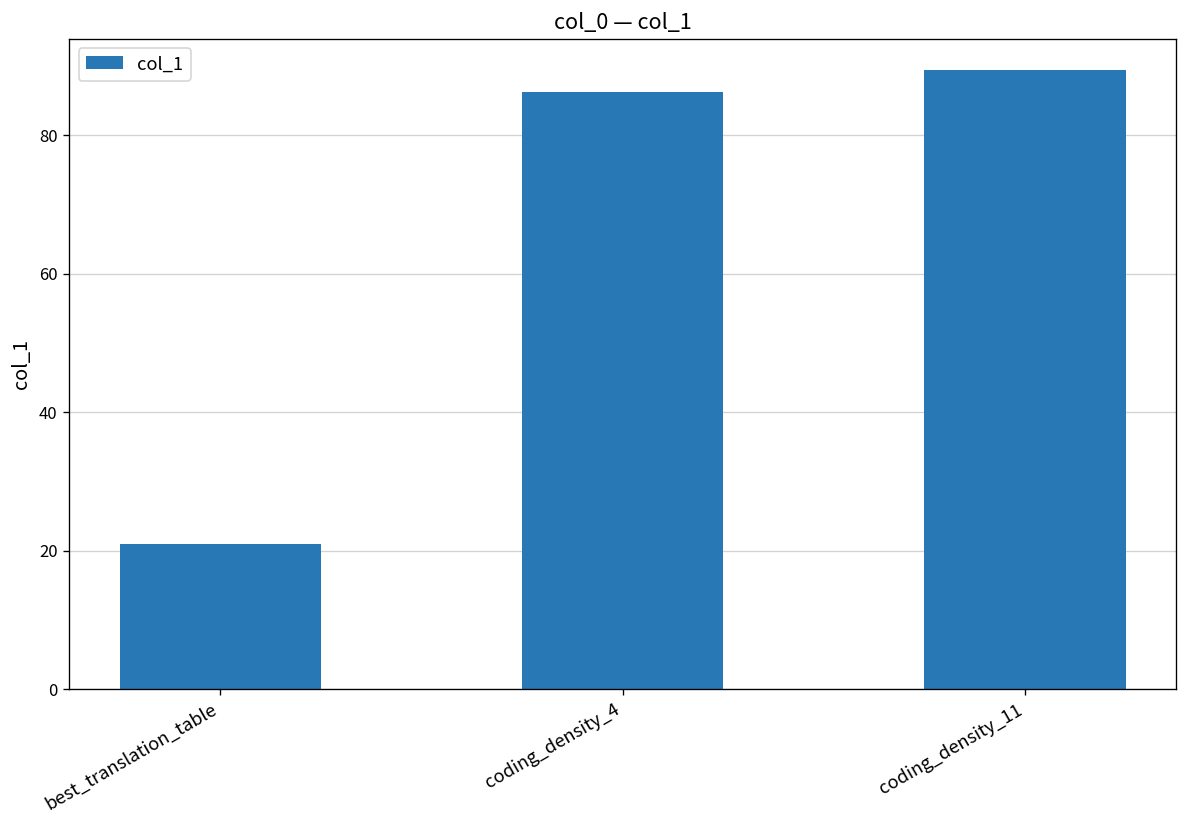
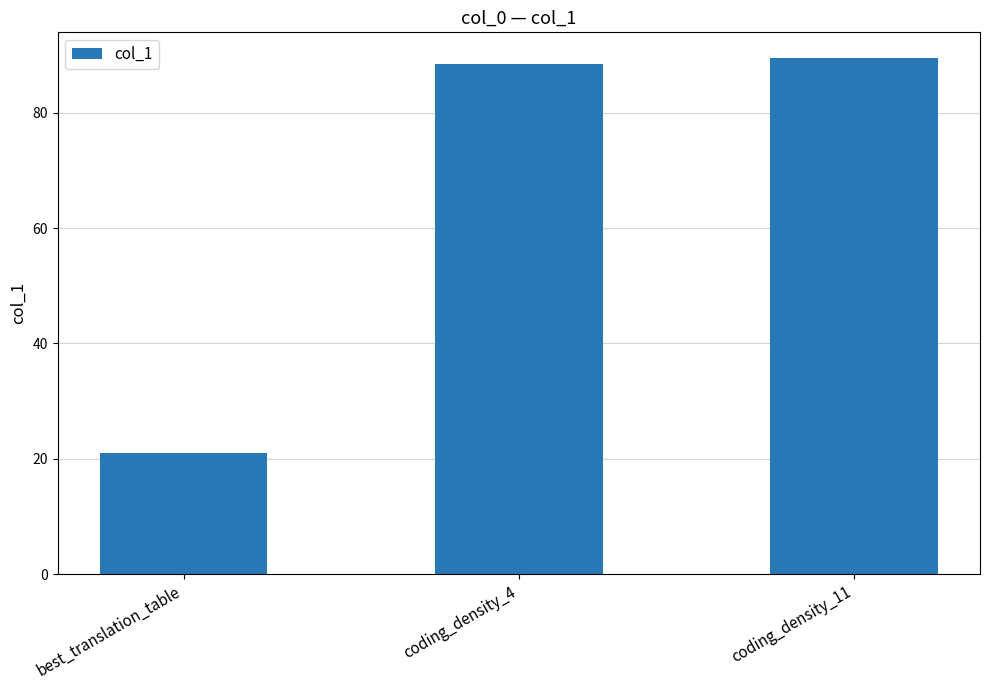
  {
    "best_translation_table": 21,
-   "coding_density_4": 86,
+   "coding_density_4": 88,
    "coding_density_11": 89
  }
